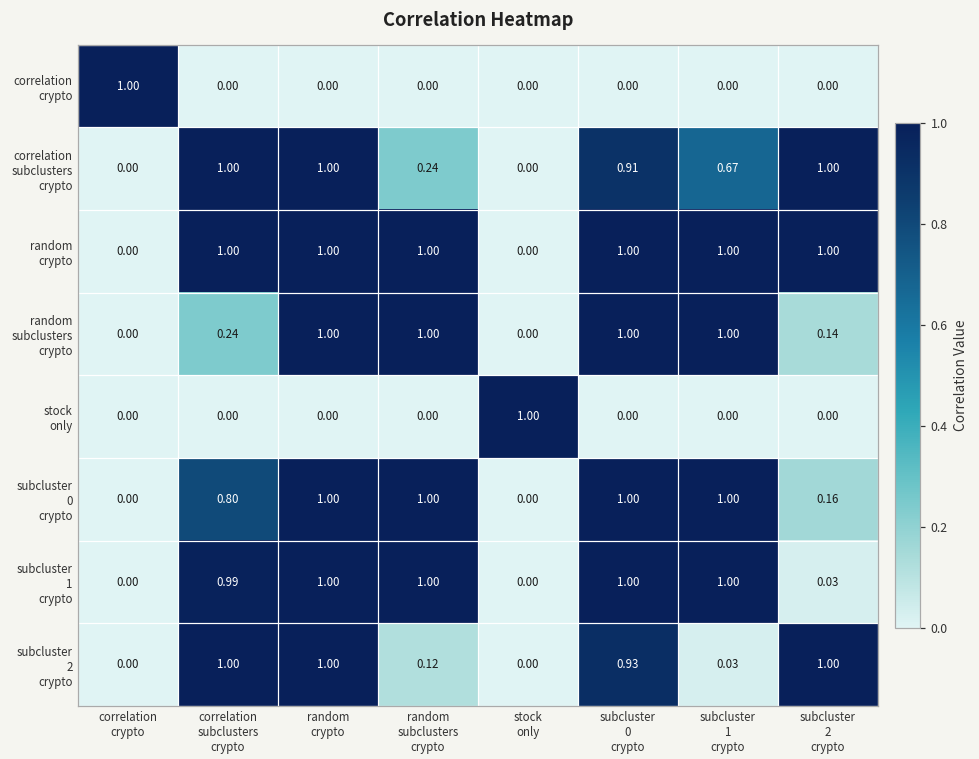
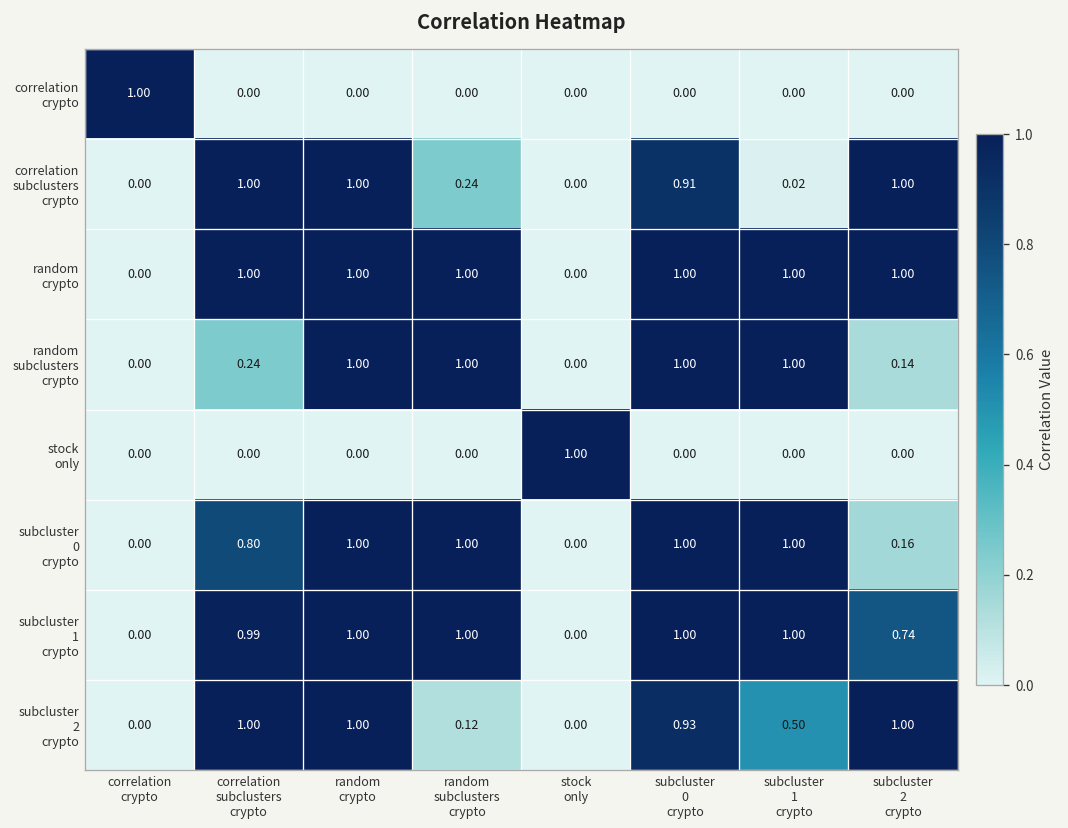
  {
    "correlation crypto": {
      "correlation crypto": 1.00,
      "correlation subclusters crypto": 0.00,
      "random crypto": 0.00,
      "random subclusters crypto": 0.00,
      "stock only": 0.00,
      "subcluster 0 crypto": 0.00,
      "subcluster 1 crypto": 0.00,
      "subcluster 2 crypto": 0.00
    },
    "correlation subclusters crypto": {
      "correlation crypto": 0.00,
      "correlation subclusters crypto": 1.00,
      "random crypto": 1.00,
      "random subclusters crypto": 0.24,
      "stock only": 0.00,
      "subcluster 0 crypto": 0.91,
-     "subcluster 1 crypto": 0.67,
+     "subcluster 1 crypto": 0.02,
      "subcluster 2 crypto": 1.00
    },
    "random crypto": {
      "correlation crypto": 0.00,
      "correlation subclusters crypto": 1.00,
      "random crypto": 1.00,
      "random subclusters crypto": 1.00,
      "stock only": 0.00,
      "subcluster 0 crypto": 1.00,
      "subcluster 1 crypto": 1.00,
      "subcluster 2 crypto": 1.00
    },
    "random subclusters crypto": {
      "correlation crypto": 0.00,
      "correlation subclusters crypto": 0.24,
      "random crypto": 1.00,
      "random subclusters crypto": 1.00,
      "stock only": 0.00,
      "subcluster 0 crypto": 1.00,
      "subcluster 1 crypto": 1.00,
      "subcluster 2 crypto": 0.14
    },
    "stock only": {
      "correlation crypto": 0.00,
      "correlation subclusters crypto": 0.00,
      "random crypto": 0.00,
      "random subclusters crypto": 0.00,
      "stock only": 1.00,
      "subcluster 0 crypto": 0.00,
      "subcluster 1 crypto": 0.00,
      "subcluster 2 crypto": 0.00
    },
    "subcluster 0 crypto": {
      "correlation crypto": 0.00,
      "correlation subclusters crypto": 0.80,
      "random crypto": 1.00,
      "random subclusters crypto": 1.00,
      "stock only": 0.00,
      "subcluster 0 crypto": 1.00,
      "subcluster 1 crypto": 1.00,
      "subcluster 2 crypto": 0.16
    },
    "subcluster 1 crypto": {
      "correlation crypto": 0.00,
      "correlation subclusters crypto": 0.99,
      "random crypto": 1.00,
      "random subclusters crypto": 1.00,
      "stock only": 0.00,
      "subcluster 0 crypto": 1.00,
      "subcluster 1 crypto": 1.00,
-     "subcluster 2 crypto": 0.03
+     "subcluster 2 crypto": 0.74
    },
    "subcluster 2 crypto": {
      "correlation crypto": 0.00,
      "correlation subclusters crypto": 1.00,
      "random crypto": 1.00,
      "random subclusters crypto": 0.12,
      "stock only": 0.00,
      "subcluster 0 crypto": 0.93,
-     "subcluster 1 crypto": 0.03,
+     "subcluster 1 crypto": 0.50,
      "subcluster 2 crypto": 1.00
    }
  }
